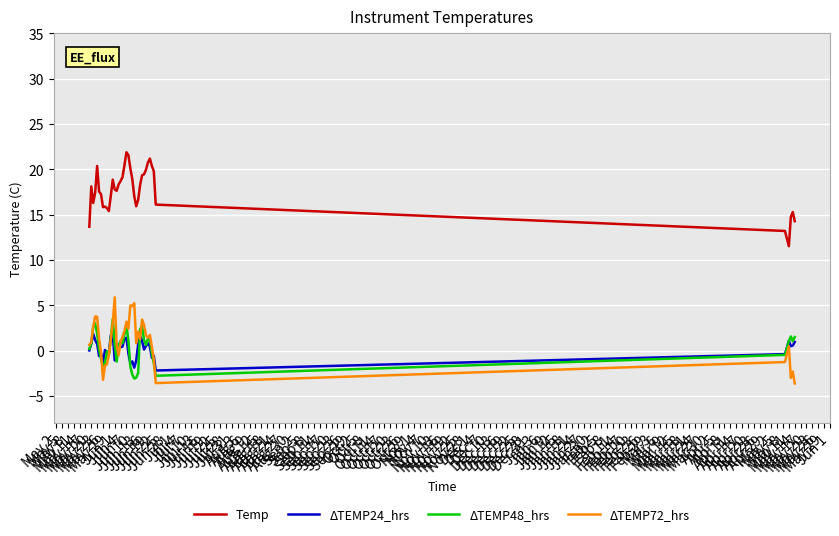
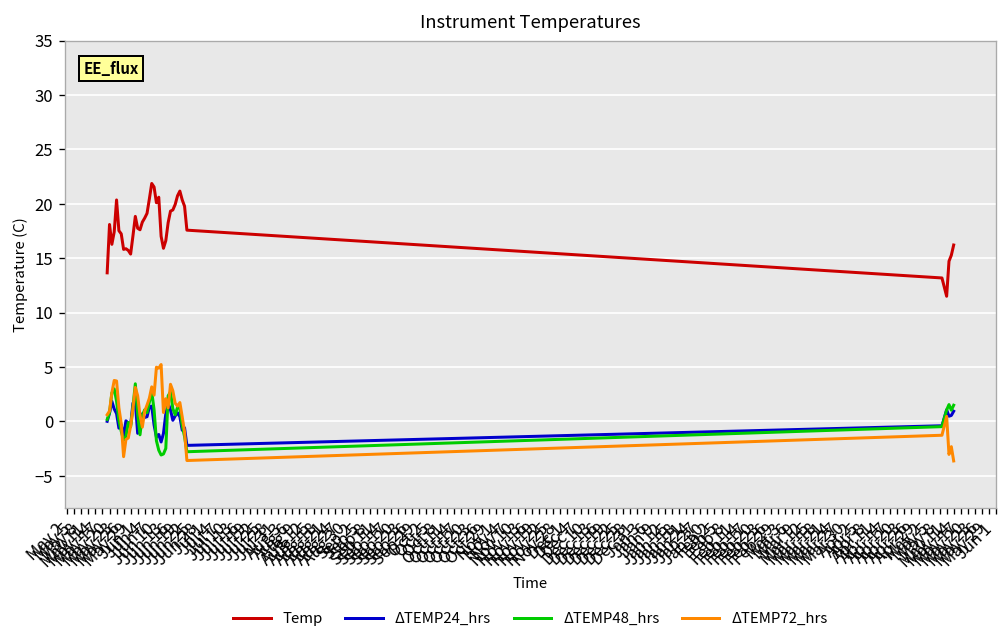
  {
    "Temp": {
      "May 20": 18,
      "May 23": 20,
      "May 26": 16,
      "May 29": 15,
      "Jun 1": 18,
      "Jun 4": 19,
      "Jun 7": 22,
-     "Jun 10": 19,
+     "Jun 10": 21,
      "Jun 13": 17,
      "Jun 16": 19,
      "Jun 19": 21,
-     "Jun 22": 16,
+     "Jun 22": 18,
      "May 11": 12,
-     "May 14": 14
+     "May 14": 16
    },
    "ΔTEMP24_hrs": {
      "May 23": 1,
      "Jun 4": 0,
      "Jun 7": 1,
      "Jun 10": -1,
      "Jun 16": 0,
      "Jun 22": -2
    },
    "ΔTEMP48_hrs": {
      "May 23": 2,
      "Jun 7": 3,
      "Jun 10": -3,
      "Jun 13": -2,
      "Jun 19": 1,
      "Jun 22": -3,
      "May 14": 1
    },
    "ΔTEMP72_hrs": {
      "May 23": 4,
      "May 26": -3,
-     "Jun 1": 6,
+     "Jun 1": 2,
      "Jun 7": 3,
      "Jun 10": 5,
      "Jun 13": 2,
      "Jun 19": 2,
      "Jun 22": -4,
      "May 14": -4
    }
  }
